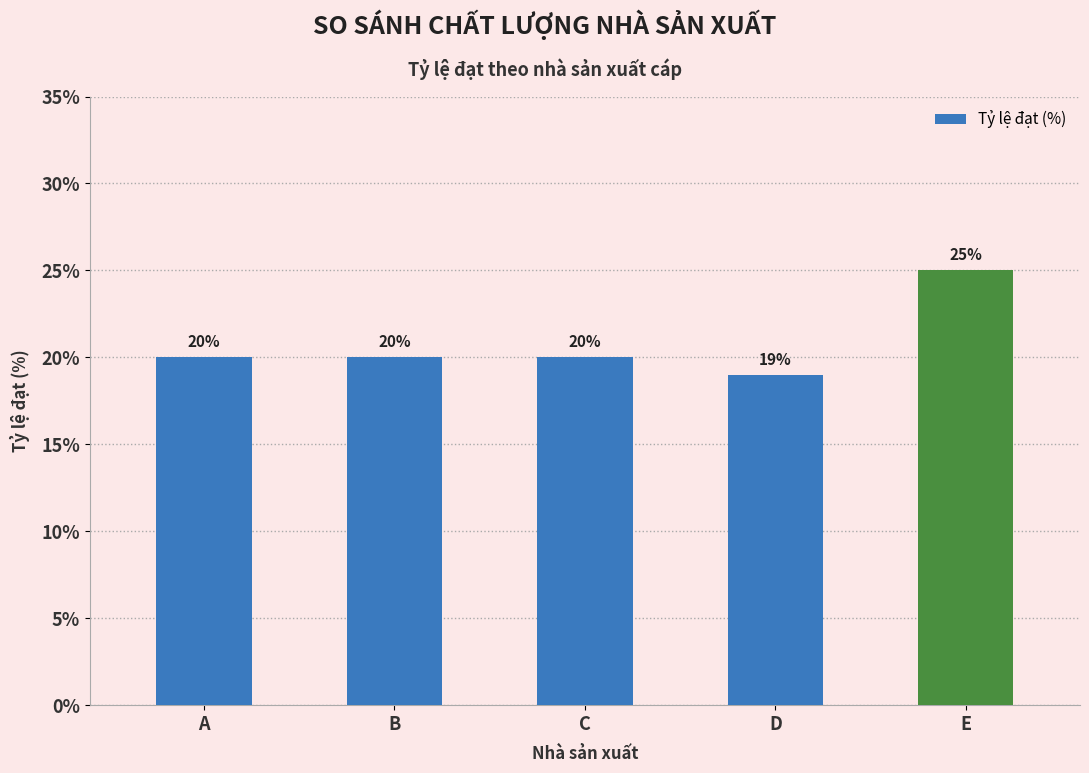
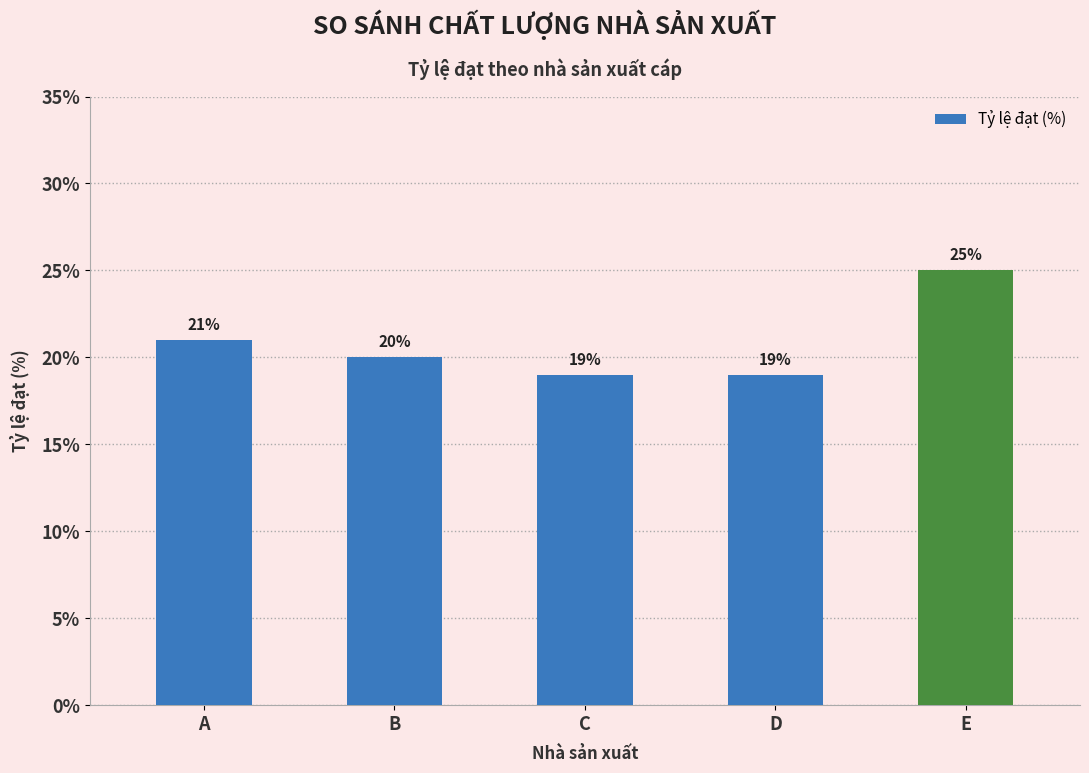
  {
-   "A": "20%",
+   "A": "21%",
    "B": "20%",
-   "C": "20%",
+   "C": "19%",
    "D": "19%",
    "E": "25%"
  }
